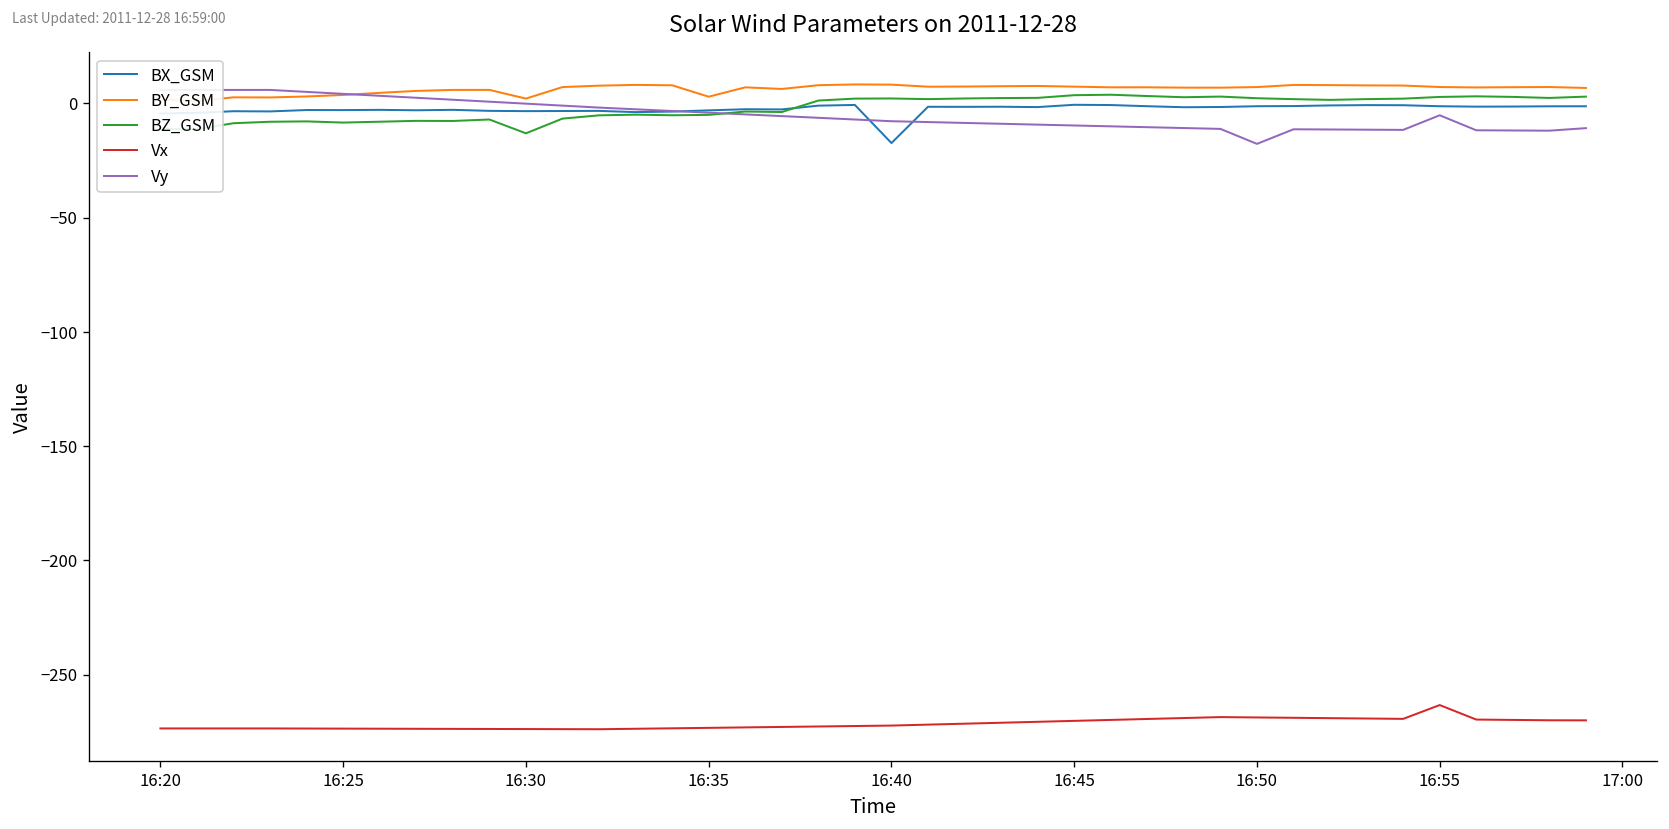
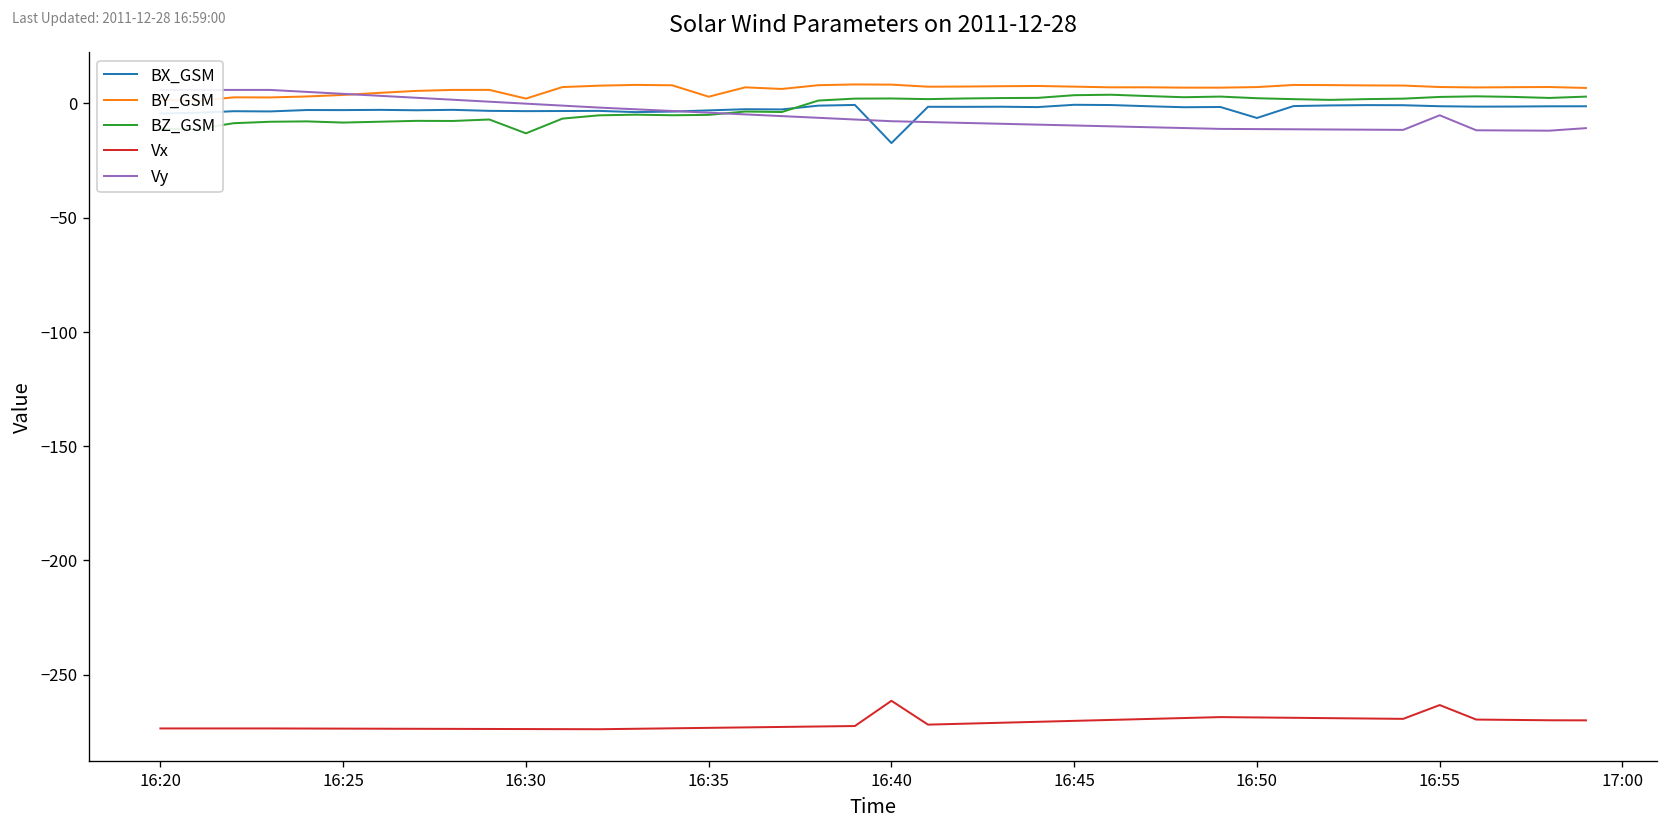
  {
    "BX_GSM": {
      "16:25": -3,
      "16:30": -3,
      "16:40": -17,
      "16:45": -1,
-     "16:50": -1,
+     "16:50": -6,
      "16:55": -1
    },
    "BY_GSM": {
      "16:30": 2,
      "16:35": 3,
      "16:40": 8,
      "16:45": 7,
      "16:50": 7,
      "16:55": 7
    },
    "BZ_GSM": {
      "16:25": -8,
      "16:30": -13,
      "16:40": 2,
      "16:45": 4,
      "16:50": 2,
      "16:55": 3
    },
    "Vx": {
      "16:20": -273,
      "16:25": -274,
      "16:30": -274,
      "16:35": -273,
-     "16:40": -272,
+     "16:40": -261,
      "16:45": -270,
      "16:50": -269,
      "16:55": -263
    },
    "Vy": {
      "16:30": 0,
      "16:40": -8,
      "16:45": -10,
-     "16:50": -18,
+     "16:50": -11,
      "16:55": -5
    }
  }
